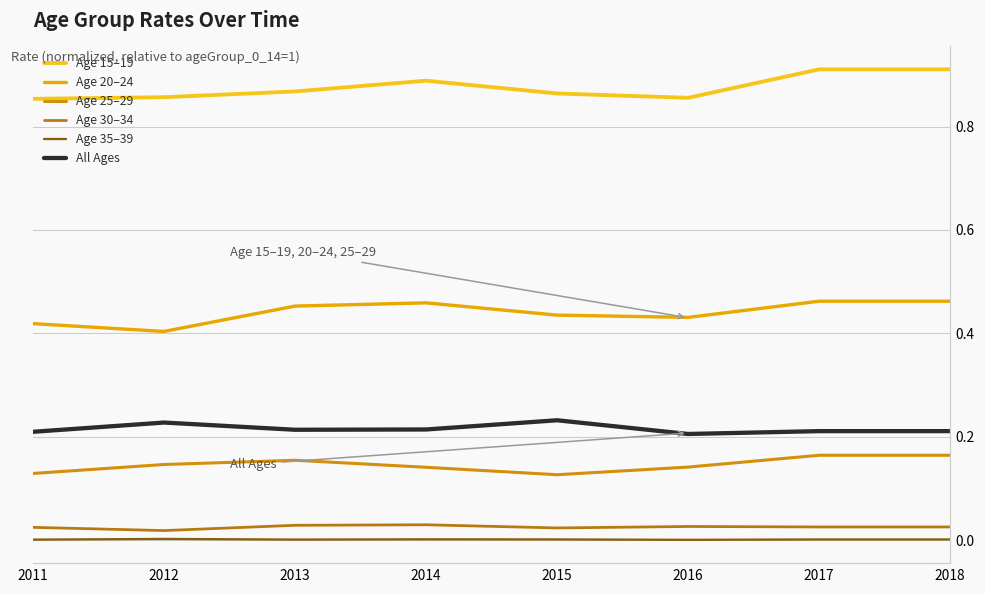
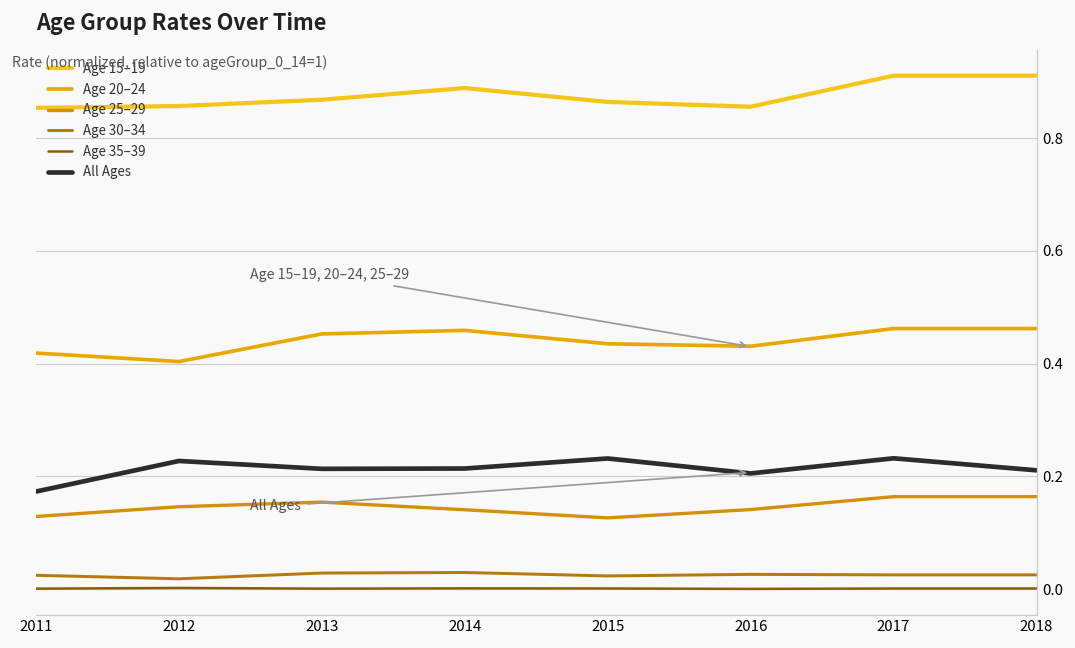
  {
    "All Ages": {
-     "2011": 0.21,
+     "2011": 0.17,
      "2012": 0.23,
      "2013": 0.21,
      "2014": 0.21,
      "2015": 0.23,
      "2016": 0.21,
-     "2017": 0.21,
+     "2017": 0.23,
      "2018": 0.21
    }
  }
